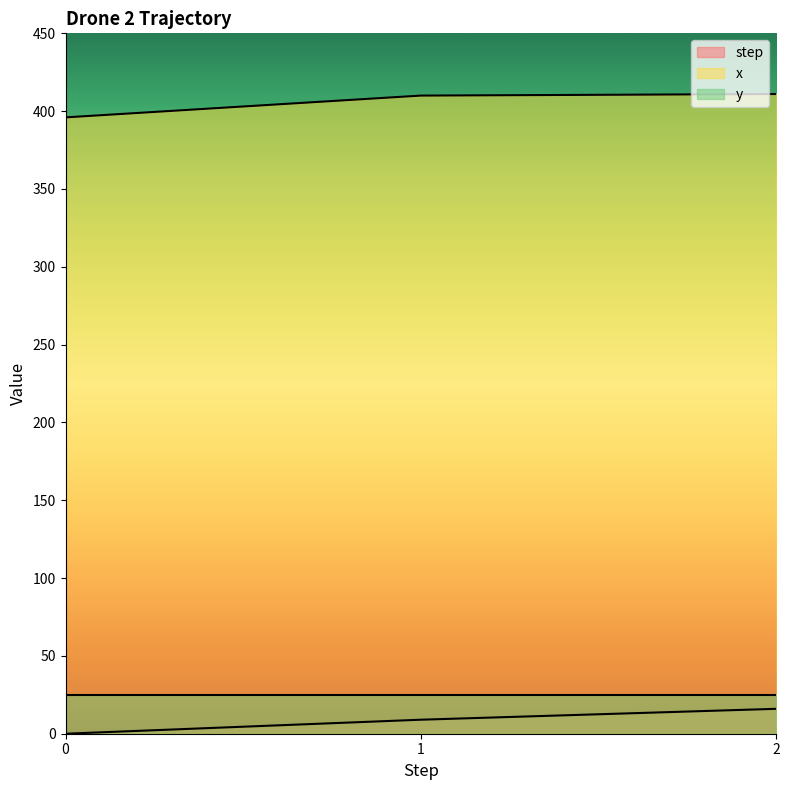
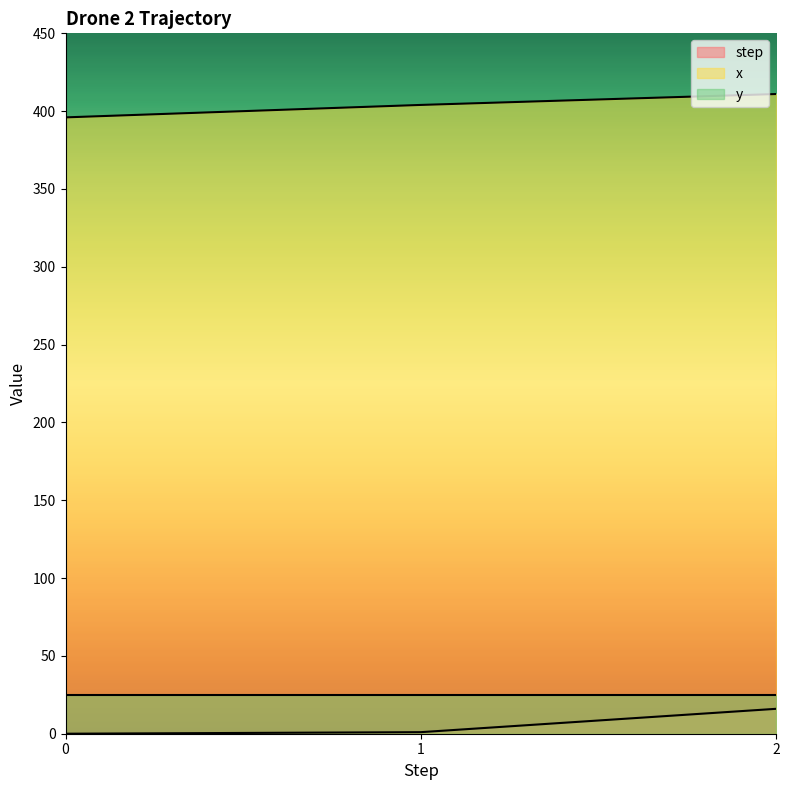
  {
    "step": {
      "0": 0,
-     "1": 9,
+     "1": 1,
      "2": 16
    },
    "x": {
      "0": 396,
-     "1": 410,
+     "1": 404,
      "2": 411
    },
    "y": {
      "0": 25,
      "1": 25,
      "2": 25
    }
  }
